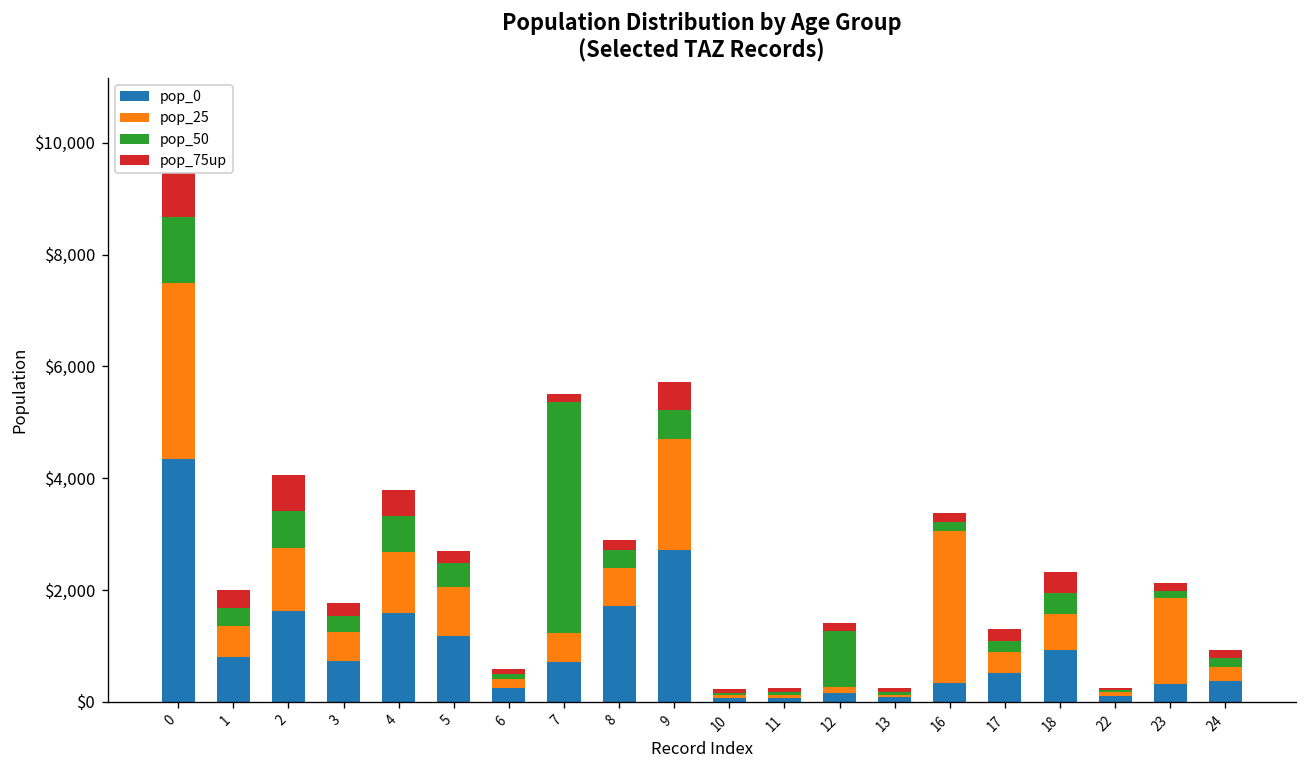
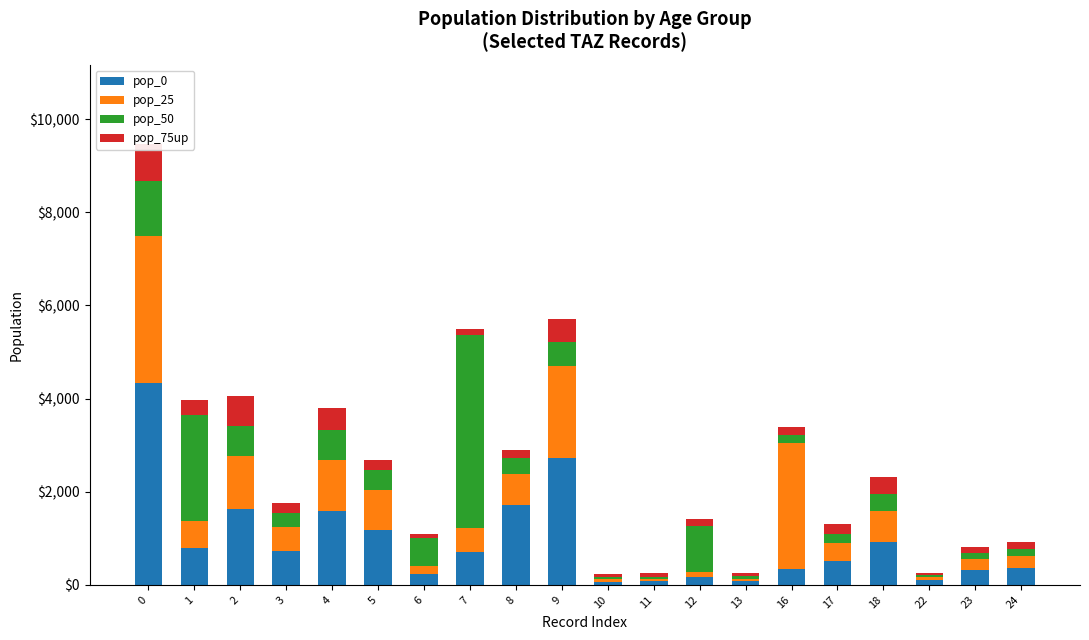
  {
    "pop_0": {
      "0": "$4,300",
      "1": "$800",
      "2": "$1,600",
      "3": "$700",
      "4": "$1,600",
      "5": "$1,200",
      "6": "$200",
      "7": "$700",
      "8": "$1,700",
      "9": "$2,700",
      "10": "$100",
      "11": "$100",
      "12": "$200",
      "13": "$100",
      "16": "$300",
      "17": "$500",
      "18": "$900",
      "22": "$100",
      "23": "$300",
      "24": "$400"
    },
    "pop_25": {
      "0": "$3,200",
      "1": "$600",
      "2": "$1,100",
      "3": "$500",
      "4": "$1,100",
      "5": "$900",
      "6": "$200",
      "7": "$500",
      "8": "$700",
      "9": "$2,000",
      "12": "$100",
      "16": "$2,700",
      "17": "$400",
      "18": "$700",
      "22": "$100",
-     "23": "$1,500",
+     "23": "$200",
      "24": "$300"
    },
    "pop_50": {
      "0": "$1,200",
-     "1": "$300",
+     "1": "$2,300",
      "2": "$600",
      "3": "$300",
      "4": "$600",
      "5": "$400",
-     "6": "$100",
+     "6": "$600",
      "7": "$4,100",
      "8": "$300",
      "9": "$500",
      "12": "$1,000",
      "16": "$200",
      "17": "$200",
      "18": "$400",
      "23": "$100",
      "24": "$100"
    },
    "pop_75up": {
      "1": "$300",
      "2": "$600",
      "3": "$200",
      "4": "$500",
      "5": "$200",
      "6": "$100",
      "7": "$100",
      "8": "$200",
      "9": "$500",
      "10": "$100",
      "11": "$100",
      "12": "$100",
      "13": "$100",
      "16": "$200",
      "17": "$200",
      "18": "$400",
      "23": "$100",
      "24": "$100"
    }
  }
